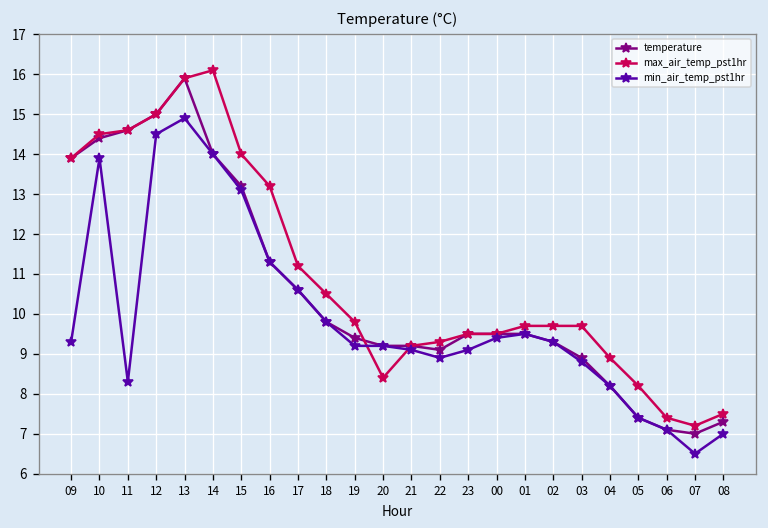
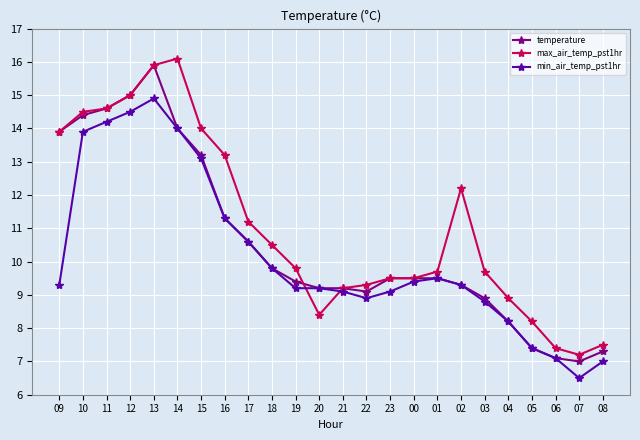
  {
    "temperature": {
      "10": 14.4,
      "15": 13.2,
      "19": 9.4,
      "22": 9.1,
      "03": 8.9,
      "07": 7.0,
      "08": 7.3
    },
    "max_air_temp_pst1hr": {
      "10": 14.5,
      "14": 16.1,
      "15": 14.0,
      "16": 13.2,
      "17": 11.2,
      "18": 10.5,
      "19": 9.8,
      "20": 8.4,
      "22": 9.3,
      "01": 9.7,
-     "02": 9.7,
+     "02": 12.2,
      "03": 9.7,
      "04": 8.9,
      "05": 8.2,
      "06": 7.4,
      "07": 7.2,
      "08": 7.5
    },
    "min_air_temp_pst1hr": {
      "09": 9.3,
      "10": 13.9,
-     "11": 8.3,
+     "11": 14.2,
      "12": 14.5,
      "13": 14.9,
      "15": 13.1,
      "19": 9.2,
      "21": 9.1,
      "22": 8.9,
      "23": 9.1,
      "00": 9.4,
      "03": 8.8,
      "07": 6.5,
      "08": 7.0
    }
  }
